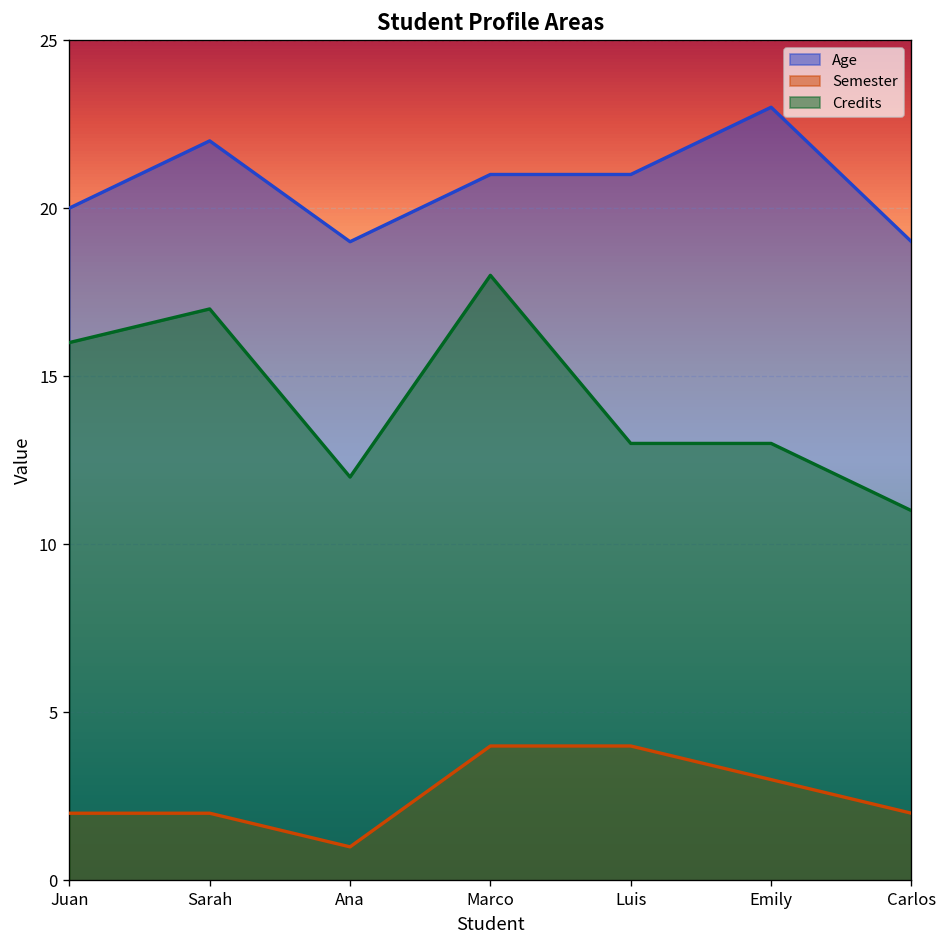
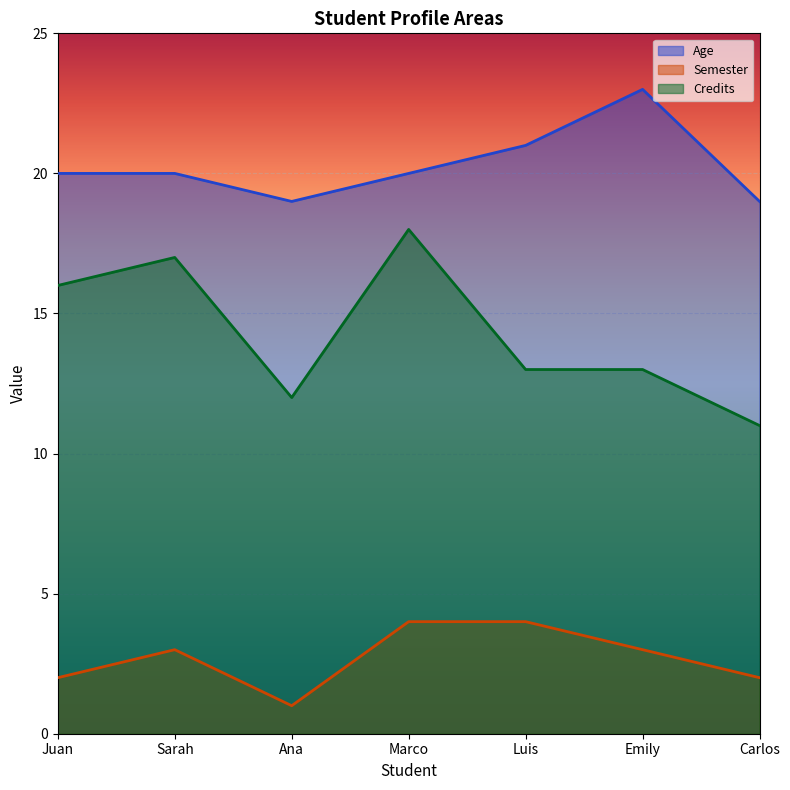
  {
    "Age": {
      "Juan": 20,
-     "Sarah": 22,
+     "Sarah": 20,
      "Ana": 19,
-     "Marco": 21,
+     "Marco": 20,
      "Luis": 21,
      "Emily": 23,
      "Carlos": 19
    },
    "Semester": {
      "Juan": 2,
-     "Sarah": 2,
+     "Sarah": 3,
      "Ana": 1,
      "Marco": 4,
      "Luis": 4,
      "Emily": 3,
      "Carlos": 2
    },
    "Credits": {
      "Juan": 16,
      "Sarah": 17,
      "Ana": 12,
      "Marco": 18,
      "Luis": 13,
      "Emily": 13,
      "Carlos": 11
    }
  }
